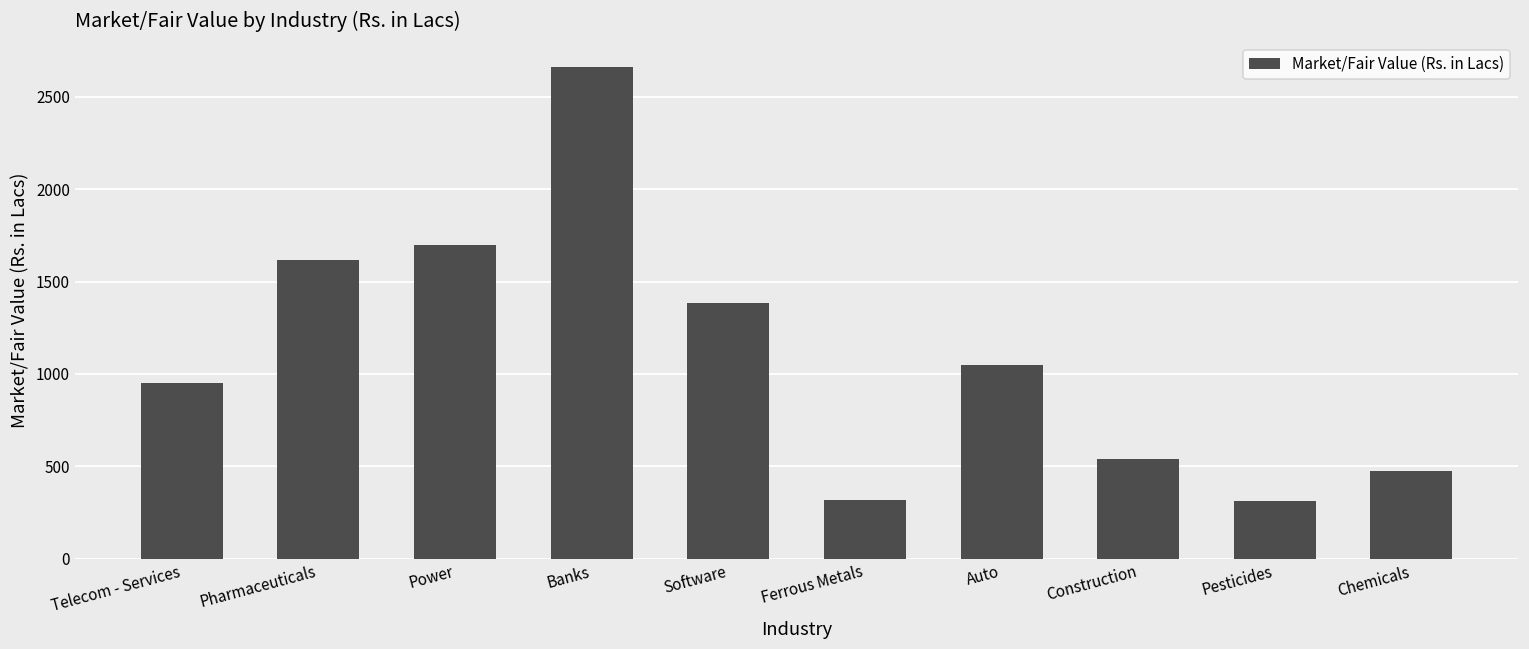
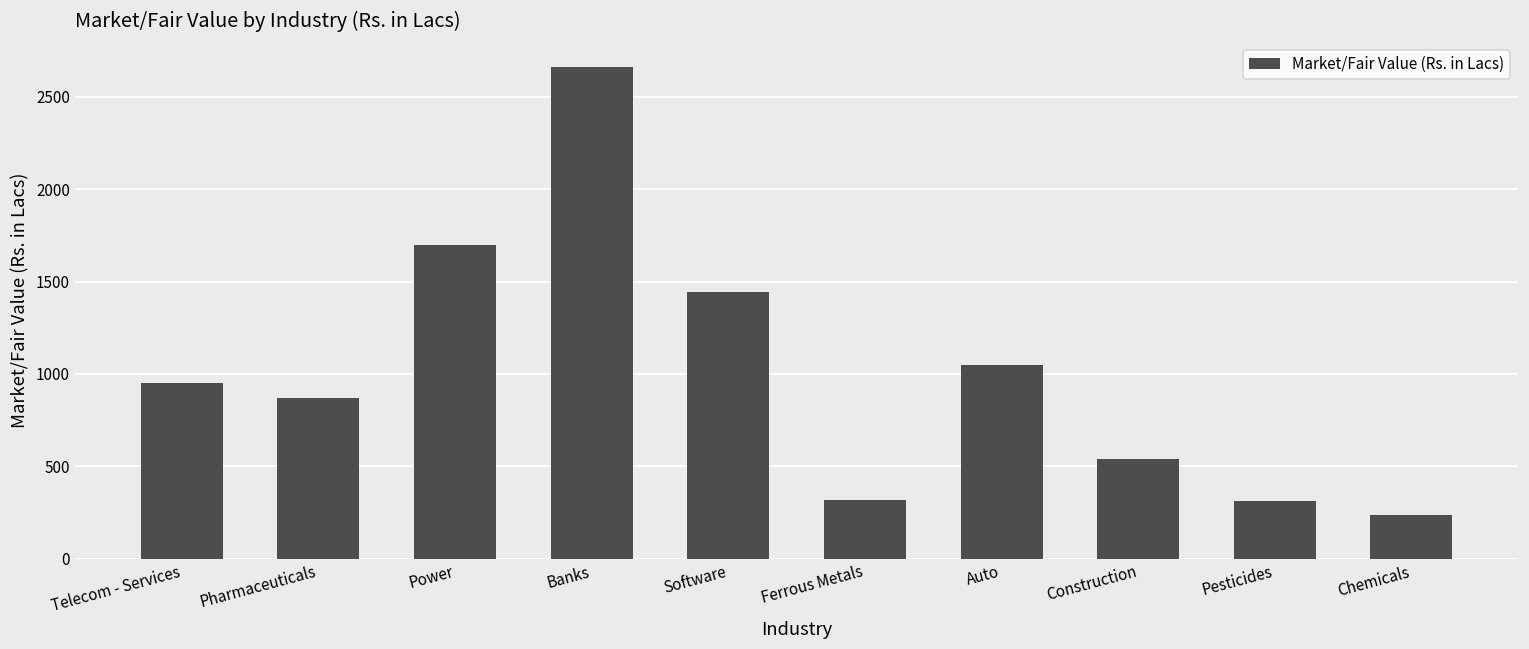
  {
    "Telecom - Services": 950,
-   "Pharmaceuticals": 1620,
+   "Pharmaceuticals": 870,
    "Power": 1700,
    "Banks": 2660,
-   "Software": 1380,
+   "Software": 1440,
    "Ferrous Metals": 310,
    "Auto": 1050,
    "Construction": 540,
    "Pesticides": 310,
-   "Chemicals": 480
+   "Chemicals": 240
  }
